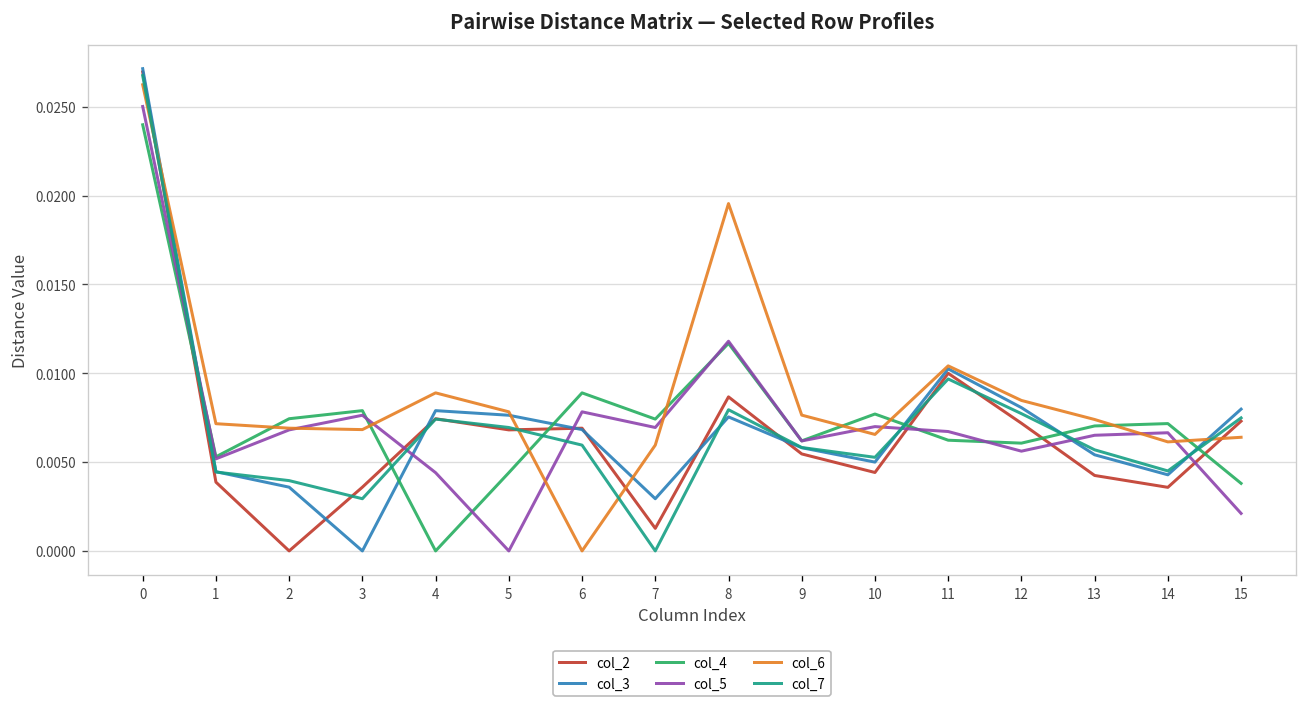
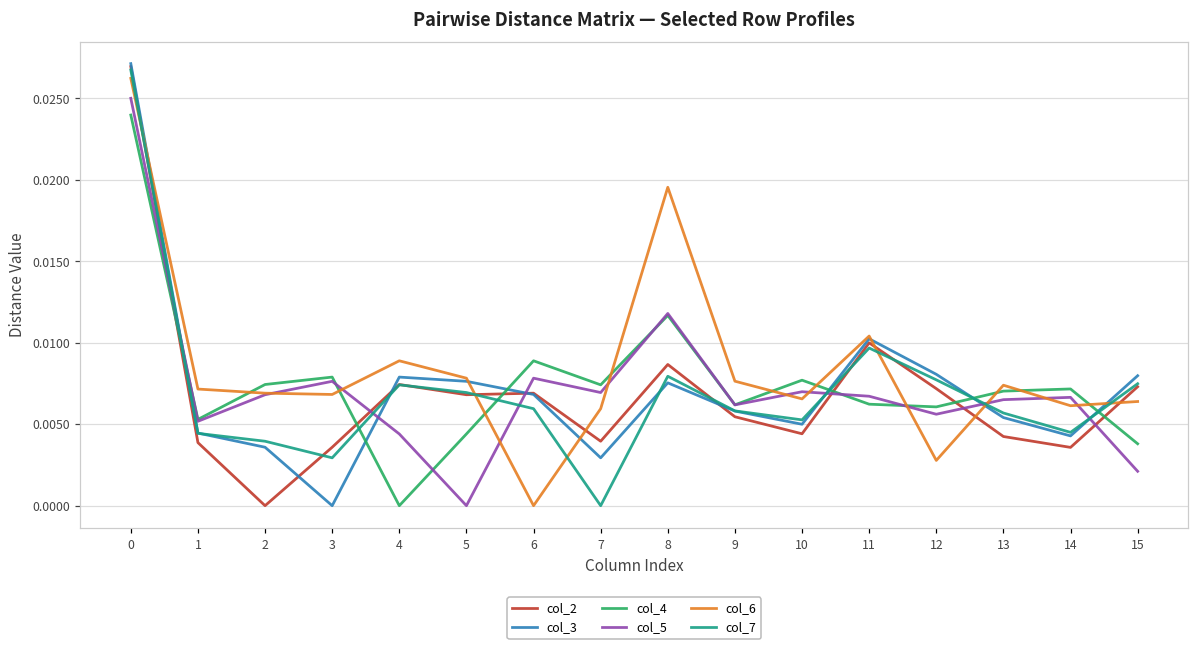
  {
    "col_2": {
      "0": 0.0270,
      "1": 0.0039,
      "2": 0.0000,
      "3": 0.0036,
-     "7": 0.0013,
+     "7": 0.0040,
      "8": 0.0087,
      "9": 0.0055,
      "10": 0.0044,
      "11": 0.0100,
      "12": 0.0072,
      "13": 0.0042,
      "14": 0.0036,
      "15": 0.0073
    },
    "col_3": {
      "0": 0.0271,
      "2": 0.0036,
      "3": 0.0000,
      "4": 0.0079,
      "5": 0.0076,
      "7": 0.0029,
      "8": 0.0075,
      "10": 0.0050,
      "12": 0.0081,
      "13": 0.0054,
      "14": 0.0043,
      "15": 0.0080
    },
    "col_5": {
      "0": 0.0250,
      "3": 0.0076,
      "4": 0.0044,
      "5": 0.0000,
      "6": 0.0078,
      "7": 0.0069,
      "10": 0.0070,
      "11": 0.0067,
      "12": 0.0056,
      "13": 0.0065,
      "14": 0.0067,
      "15": 0.0021
    },
    "col_6": {
      "0": 0.0262,
      "1": 0.0072,
      "3": 0.0068,
      "4": 0.0089,
      "5": 0.0078,
      "6": 0.0000,
      "7": 0.0060,
      "8": 0.0195,
      "9": 0.0076,
      "10": 0.0066,
-     "12": 0.0085,
+     "12": 0.0028,
      "13": 0.0074,
      "14": 0.0061,
      "15": 0.0064
    }
  }
